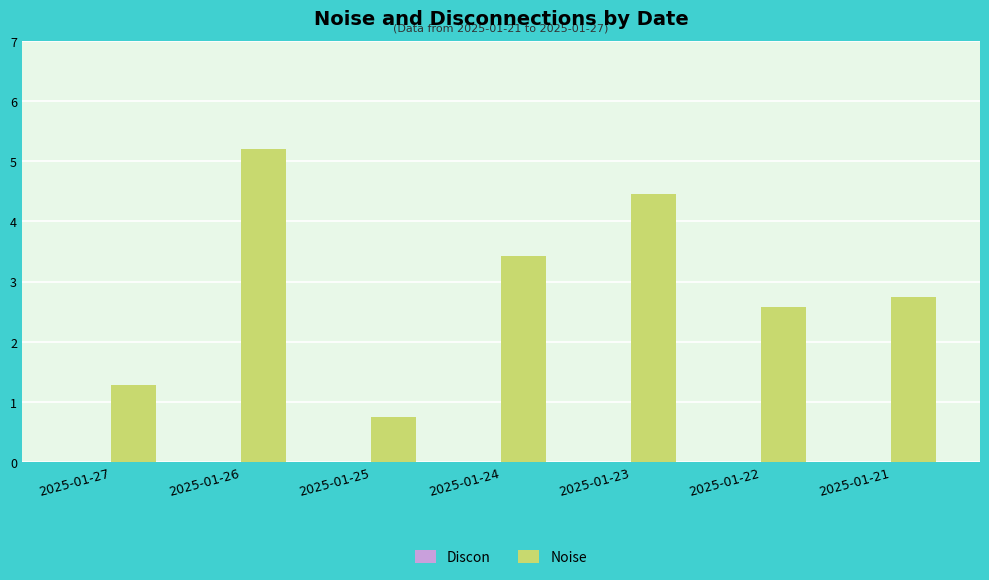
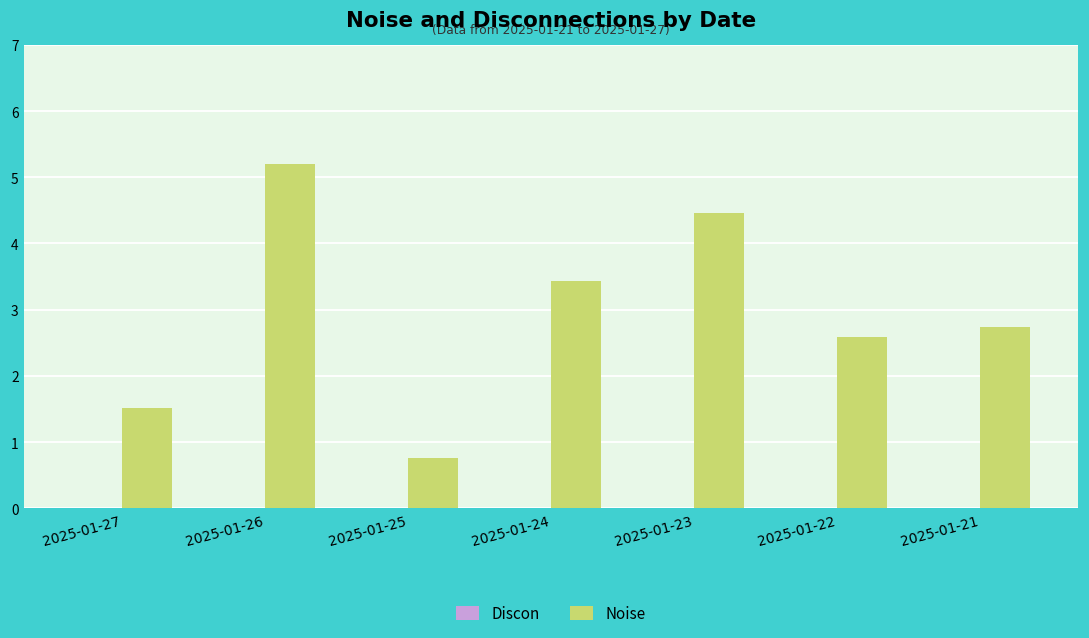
  {
    "Discon": {
      "2025-01-27": 0.0,
      "2025-01-26": 0.0,
      "2025-01-25": 0.0,
      "2025-01-24": 0.0,
      "2025-01-23": 0.0,
      "2025-01-22": 0.0,
      "2025-01-21": 0.0
    },
    "Noise": {
-     "2025-01-27": 1.3,
+     "2025-01-27": 1.5,
      "2025-01-26": 5.2,
      "2025-01-25": 0.8,
      "2025-01-24": 3.4,
      "2025-01-23": 4.5,
      "2025-01-22": 2.6,
      "2025-01-21": 2.7
    }
  }
